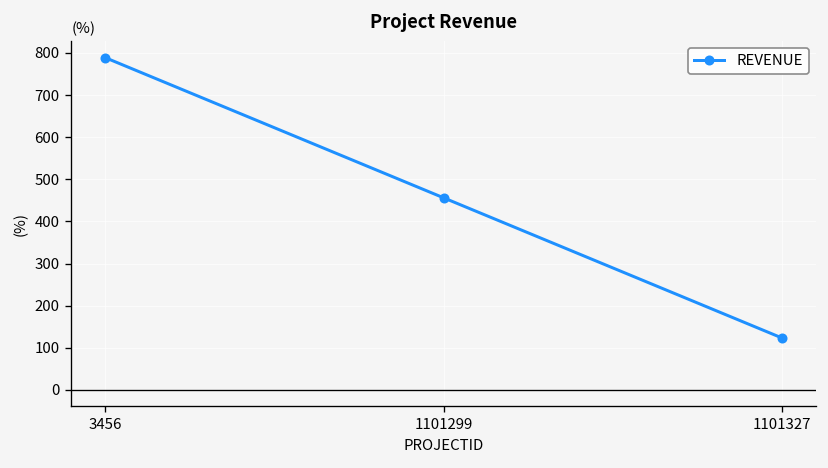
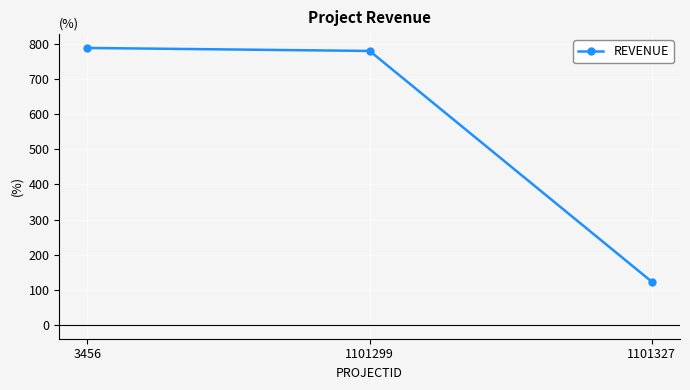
  {
    "3456": 790,
-   "1101299": 460,
+   "1101299": 780,
    "1101327": 120
  }
